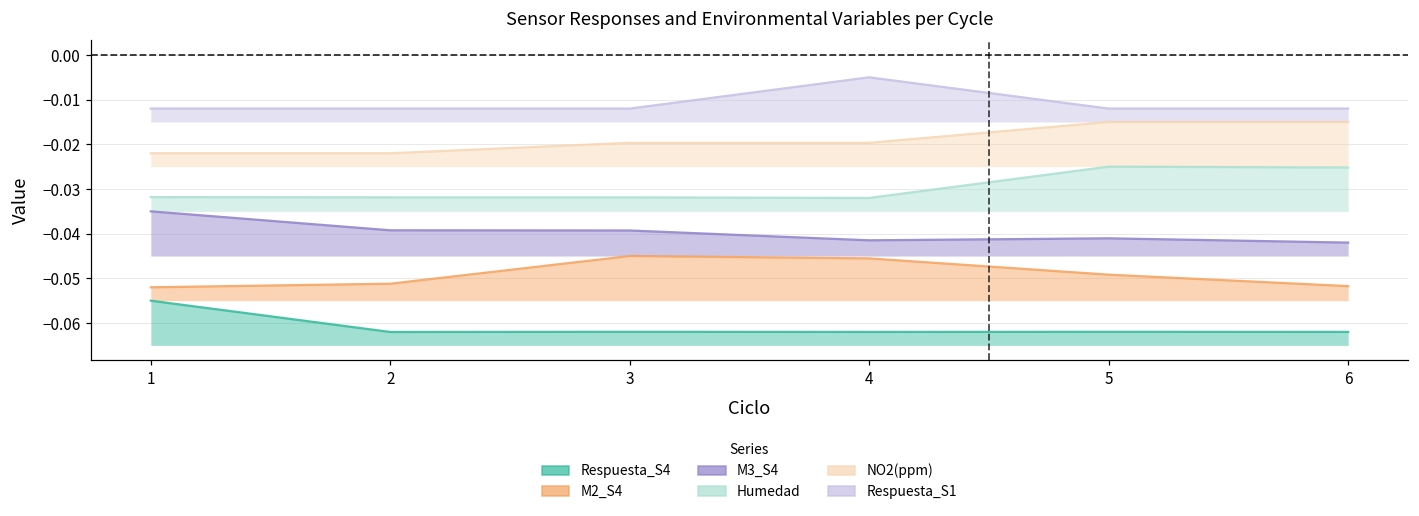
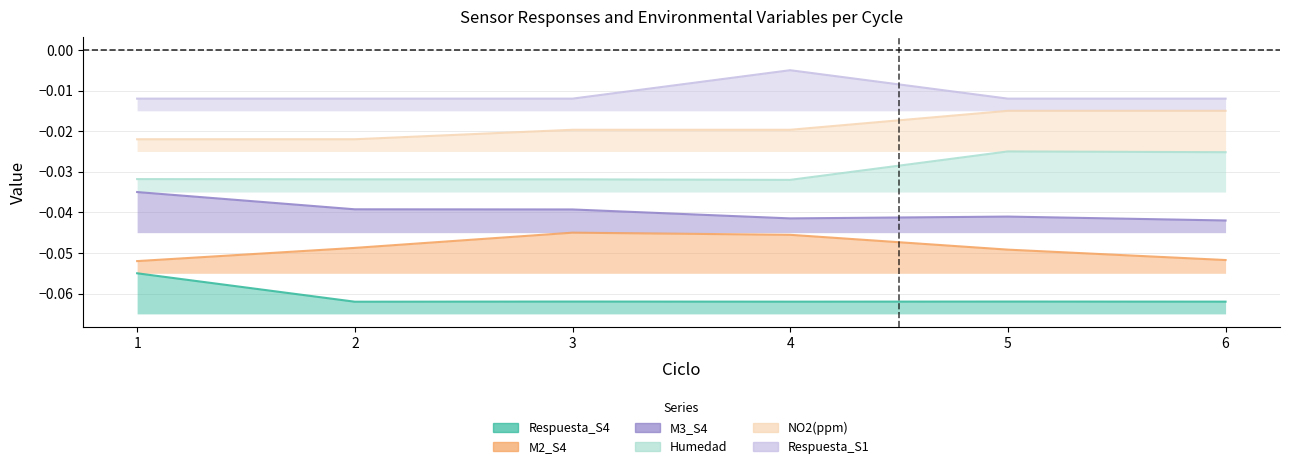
  {
    "Respuesta_S4": {
      "1": -0.055,
      "2": -0.062,
      "3": -0.062,
      "4": -0.062,
      "5": -0.062,
      "6": -0.062
    },
    "M2_S4": {
      "1": -0.052,
-     "2": -0.051,
+     "2": -0.049,
      "3": -0.045,
      "4": -0.046,
      "5": -0.049,
      "6": -0.052
    }
  }
